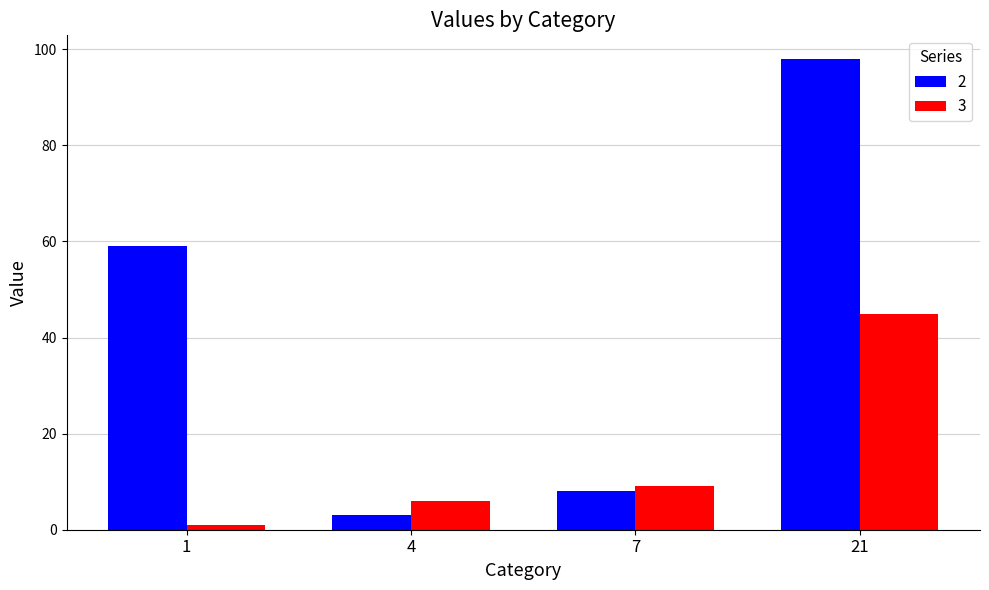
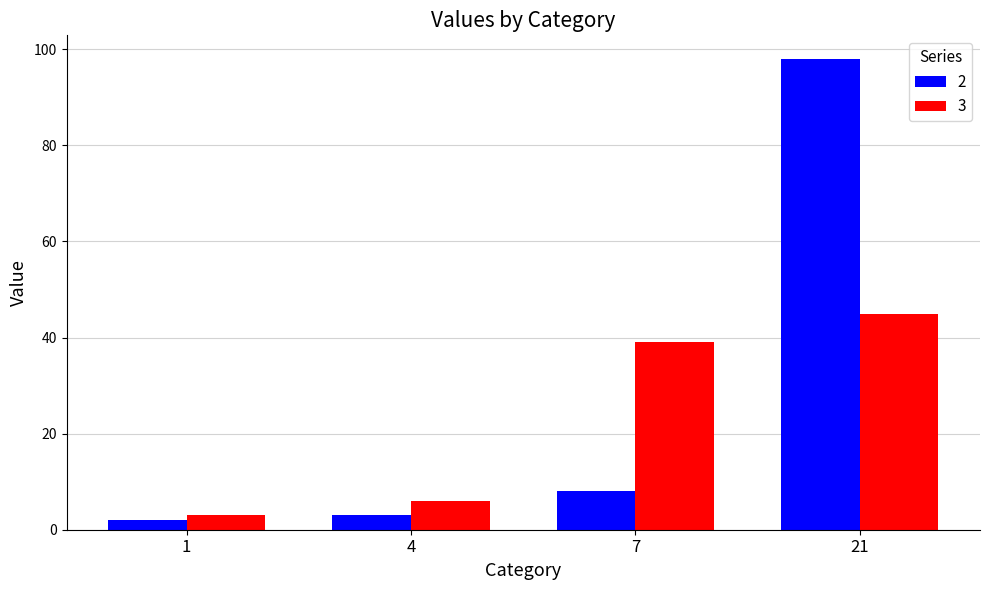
  {
    "2": {
-     "1": 59,
+     "1": 2,
      "4": 3,
      "7": 8,
      "21": 98
    },
    "3": {
-     "1": 1,
+     "1": 3,
      "4": 6,
-     "7": 9,
+     "7": 39,
      "21": 45
    }
  }
